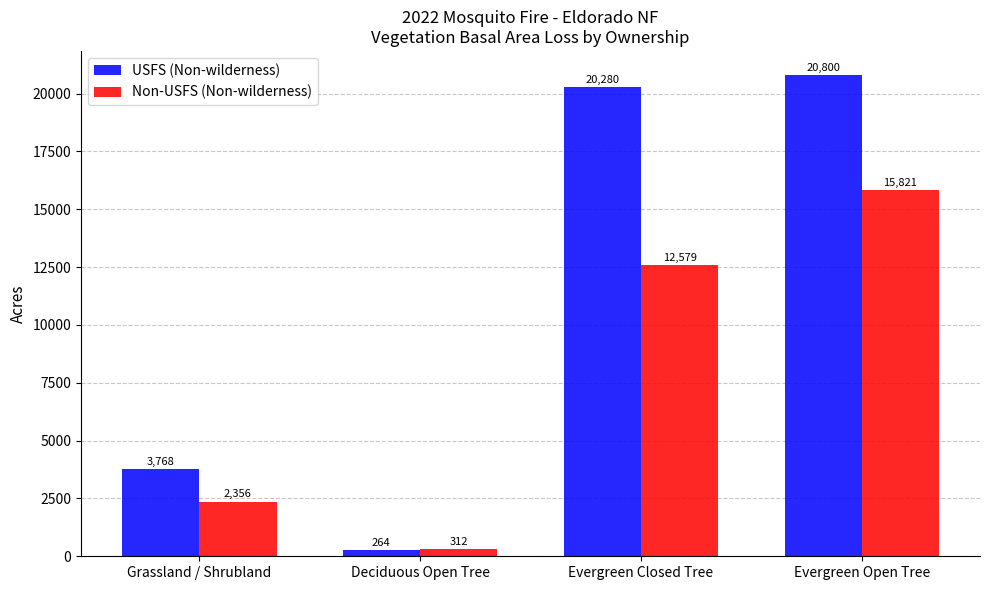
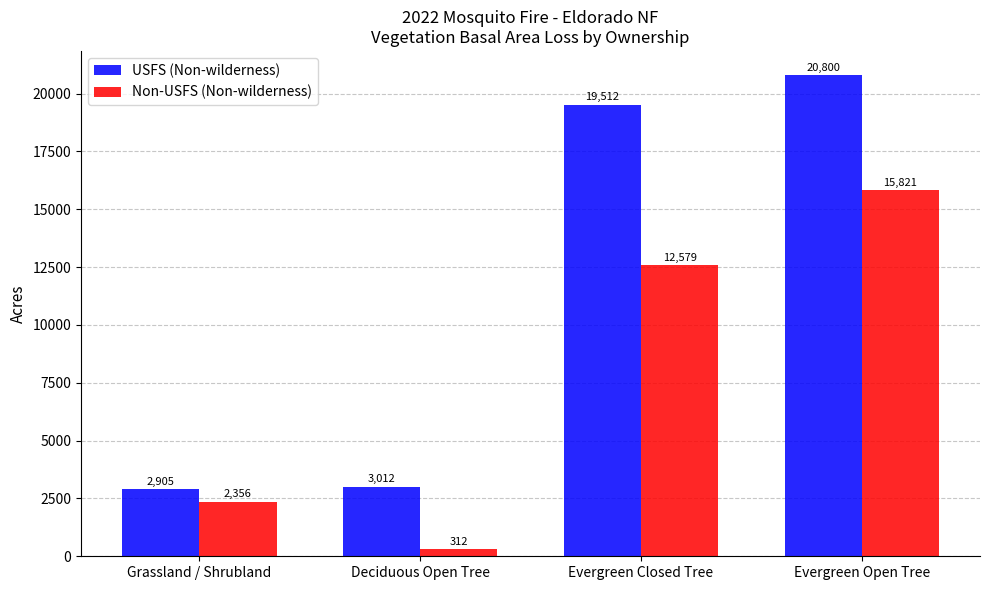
  {
    "USFS (Non-wilderness)": {
-     "Grassland / Shrubland": "3,768",
-     "Deciduous Open Tree": "264",
-     "Evergreen Closed Tree": "20,280",
+     "Grassland / Shrubland": "2,905",
+     "Deciduous Open Tree": "3,012",
+     "Evergreen Closed Tree": "19,512",
      "Evergreen Open Tree": "20,800"
    },
    "Non-USFS (Non-wilderness)": {
      "Grassland / Shrubland": "2,356",
      "Deciduous Open Tree": "312",
      "Evergreen Closed Tree": "12,579",
      "Evergreen Open Tree": "15,821"
    }
  }
